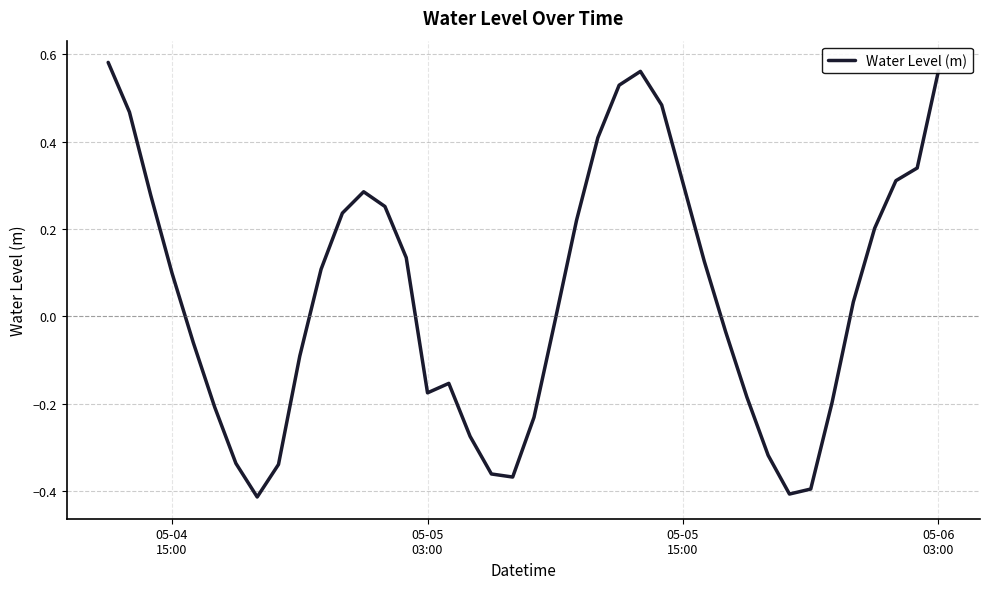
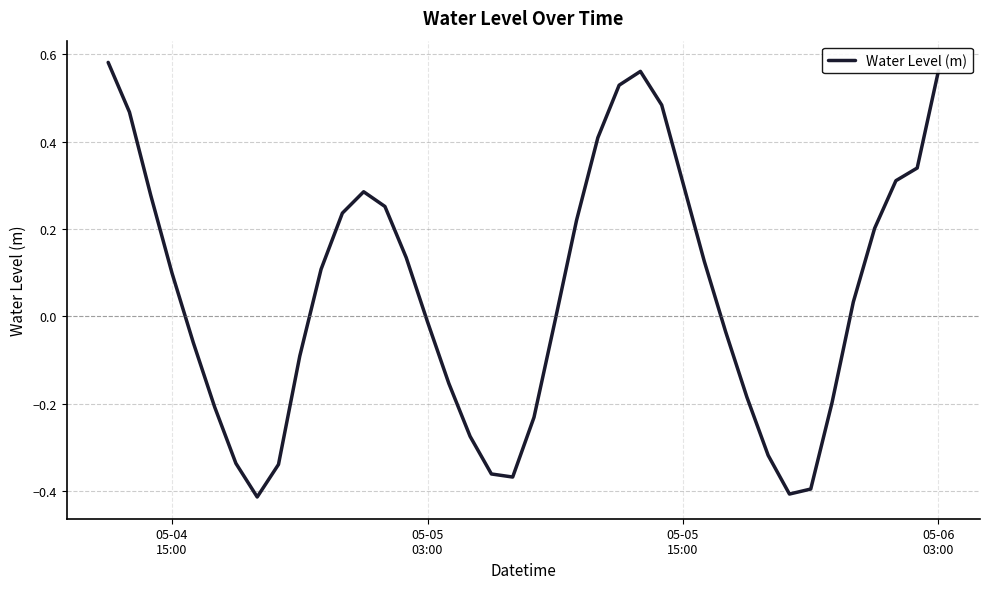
  {
    "05-04 15:00": 0.10,
-   "05-05 03:00": -0.17,
+   "05-05 03:00": -0.01,
    "05-05 15:00": 0.31
  }
